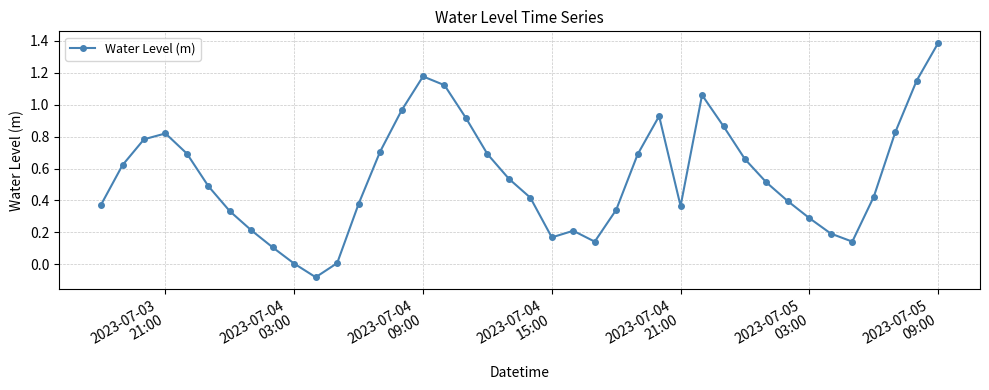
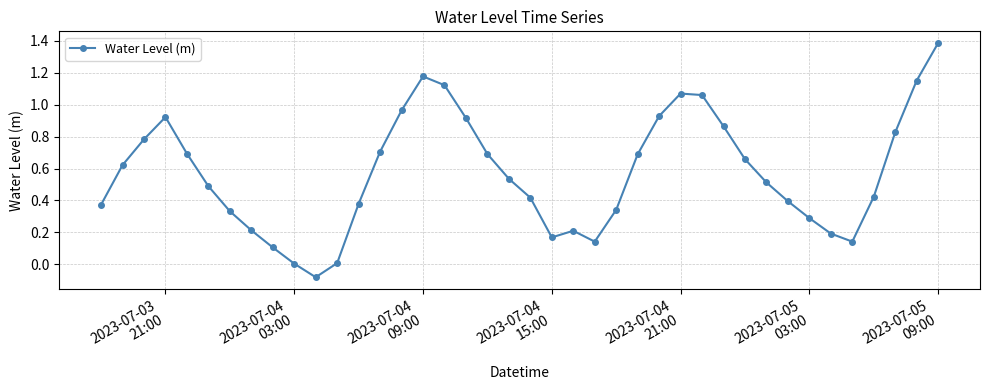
  {
-   "2023-07-03 21:00": 0.82,
+   "2023-07-03 21:00": 0.92,
    "2023-07-04 03:00": 0.00,
    "2023-07-04 09:00": 1.18,
    "2023-07-04 15:00": 0.17,
-   "2023-07-04 21:00": 0.37,
+   "2023-07-04 21:00": 1.07,
    "2023-07-05 03:00": 0.29,
    "2023-07-05 09:00": 1.39
  }
